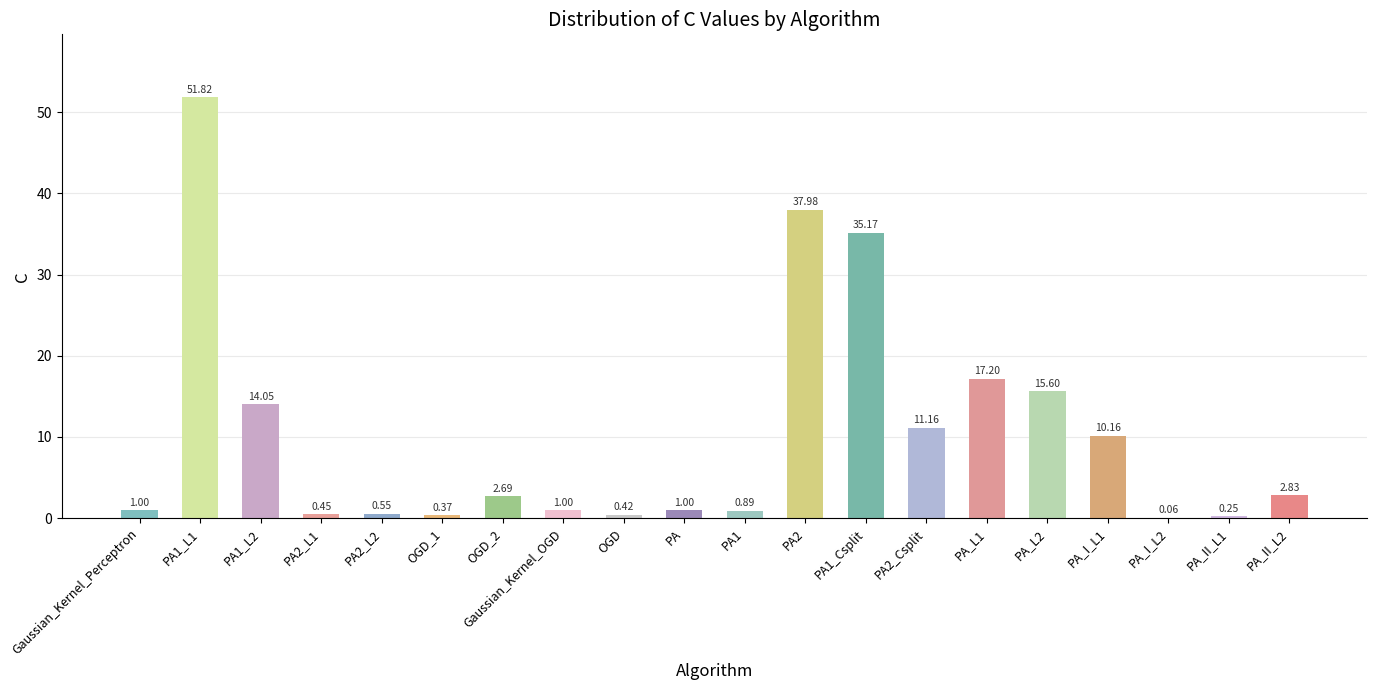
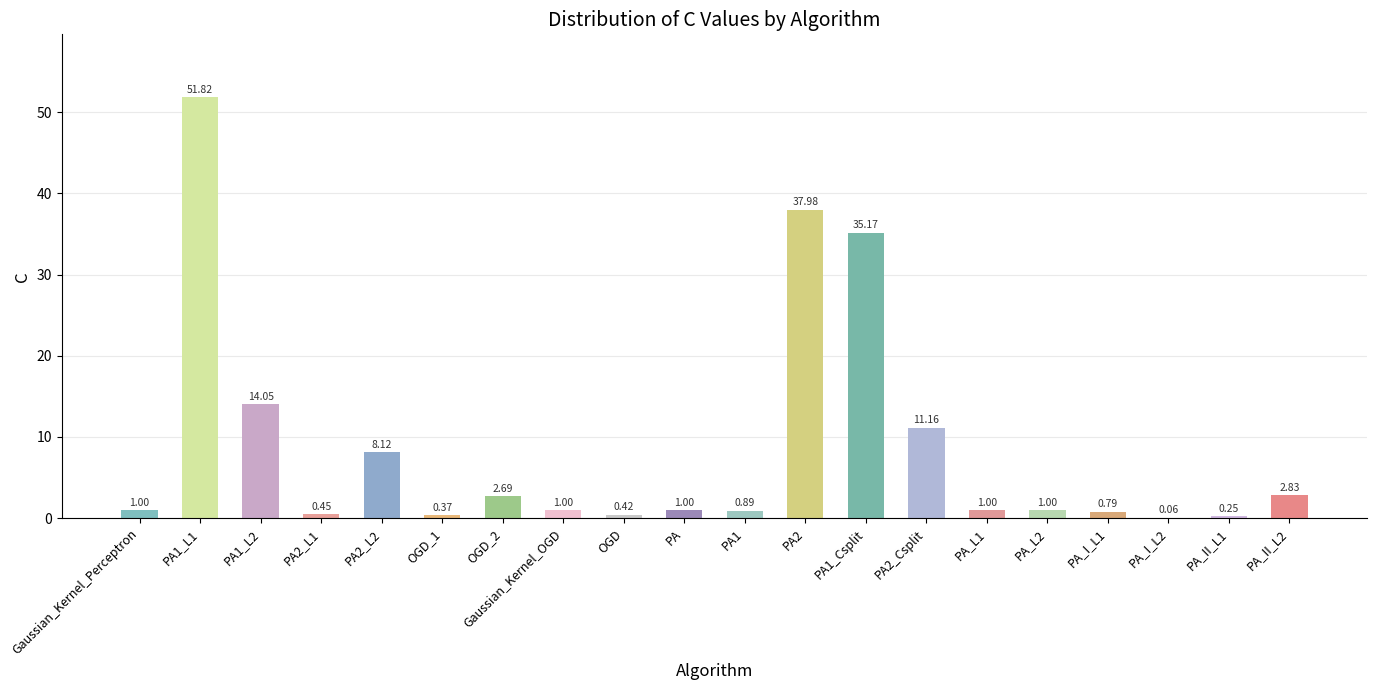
  {
    "Gaussian_Kernel_Perceptron": 1.00,
    "PA1_L1": 51.82,
    "PA1_L2": 14.05,
    "PA2_L1": 0.45,
-   "PA2_L2": 0.55,
+   "PA2_L2": 8.12,
    "OGD_1": 0.37,
    "OGD_2": 2.69,
    "Gaussian_Kernel_OGD": 1.00,
    "OGD": 0.42,
    "PA": 1.00,
    "PA1": 0.89,
    "PA2": 37.98,
    "PA1_Csplit": 35.17,
    "PA2_Csplit": 11.16,
-   "PA_L1": 17.20,
-   "PA_L2": 15.60,
-   "PA_I_L1": 10.16,
+   "PA_L1": 1.00,
+   "PA_L2": 1.00,
+   "PA_I_L1": 0.79,
    "PA_I_L2": 0.06,
    "PA_II_L1": 0.25,
    "PA_II_L2": 2.83
  }
